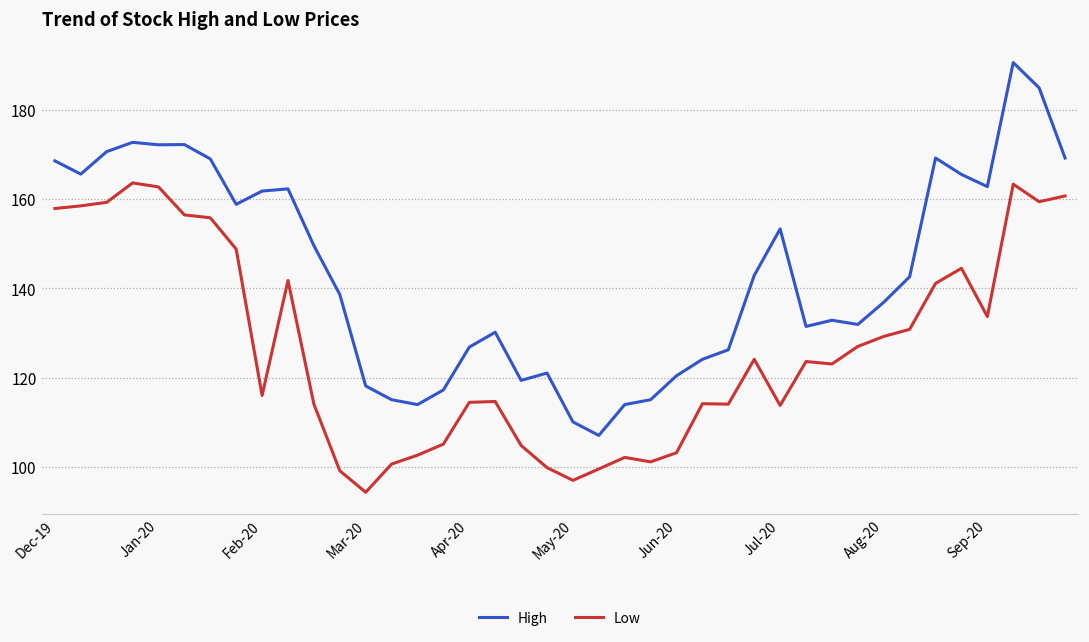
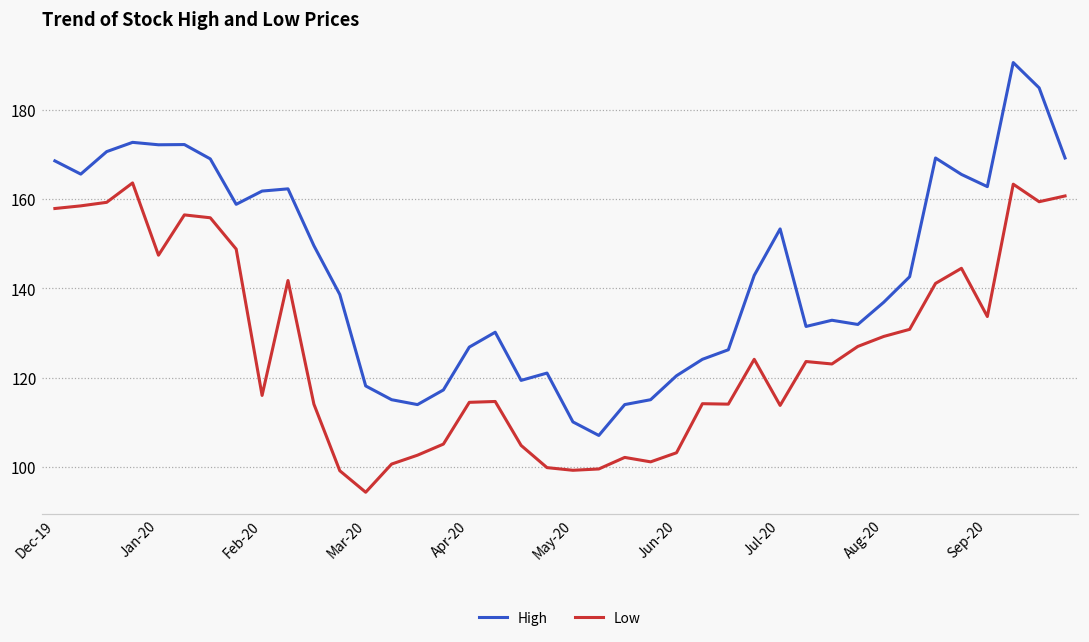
  {
    "High": {
      "Dec-19": 169,
      "Jan-20": 172,
      "Feb-20": 162,
      "Mar-20": 118,
      "Apr-20": 127,
      "May-20": 110,
      "Jun-20": 120,
      "Jul-20": 153,
      "Aug-20": 137,
      "Sep-20": 163
    },
    "Low": {
      "Dec-19": 158,
-     "Jan-20": 163,
+     "Jan-20": 147,
      "Feb-20": 116,
      "Mar-20": 94,
      "Apr-20": 115,
-     "May-20": 97,
+     "May-20": 99,
      "Jun-20": 103,
      "Jul-20": 114,
      "Aug-20": 129,
      "Sep-20": 134
    }
  }
